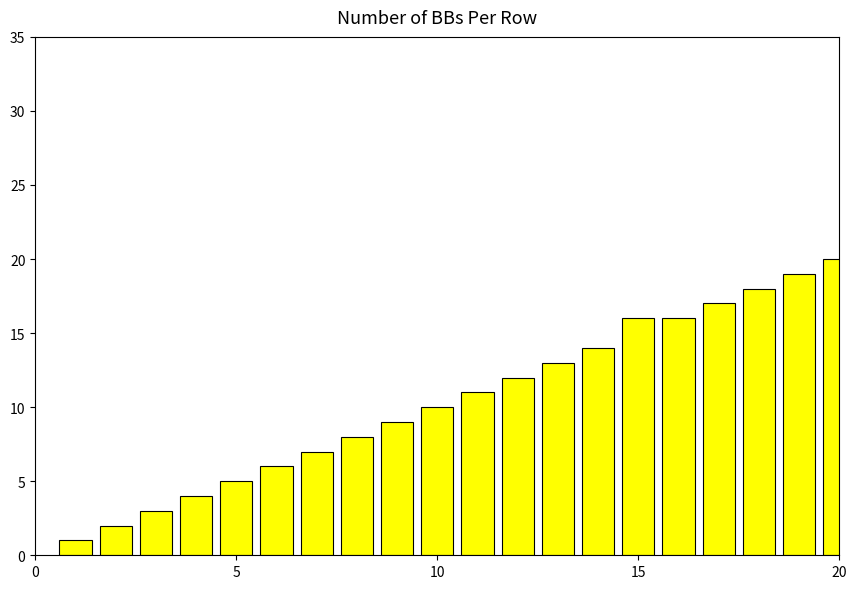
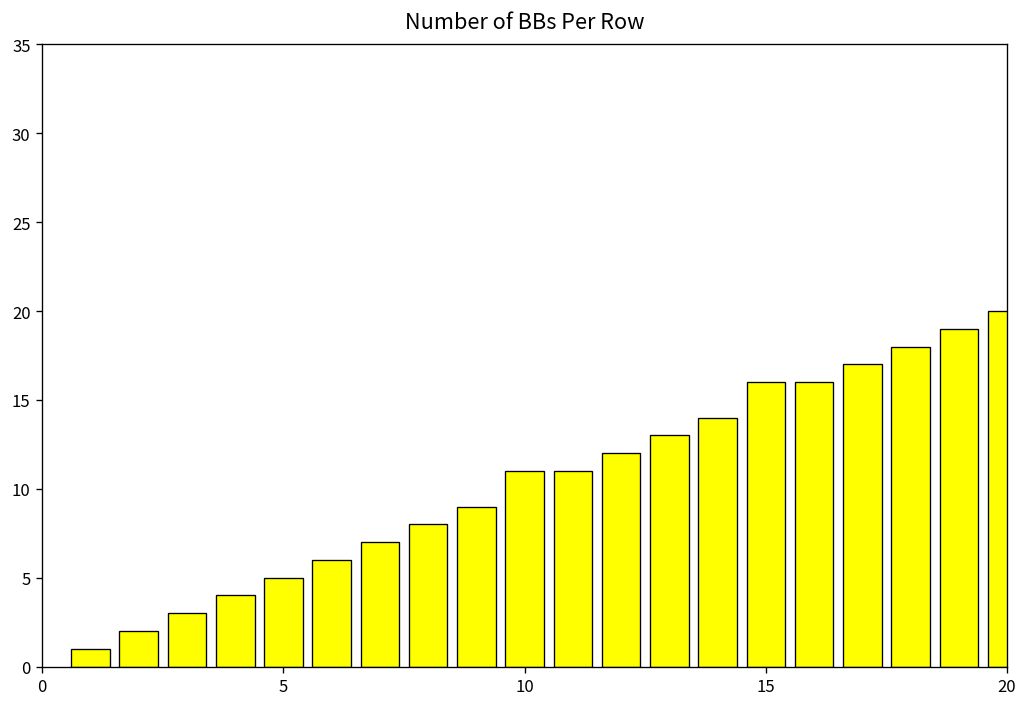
  {
    "5": 5,
-   "10": 10,
+   "10": 11,
    "15": 16,
    "20": 20
  }
